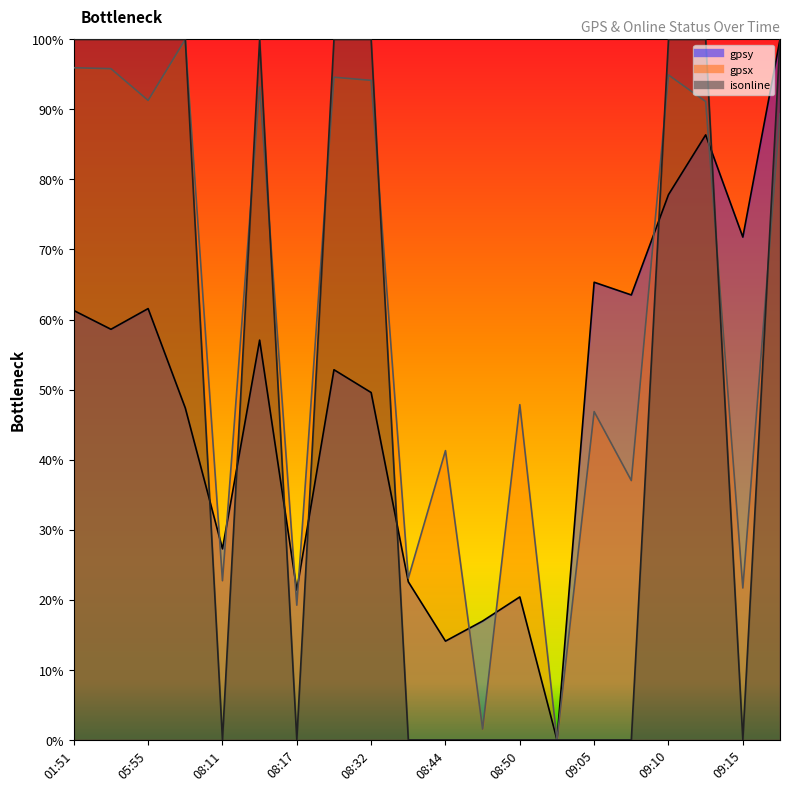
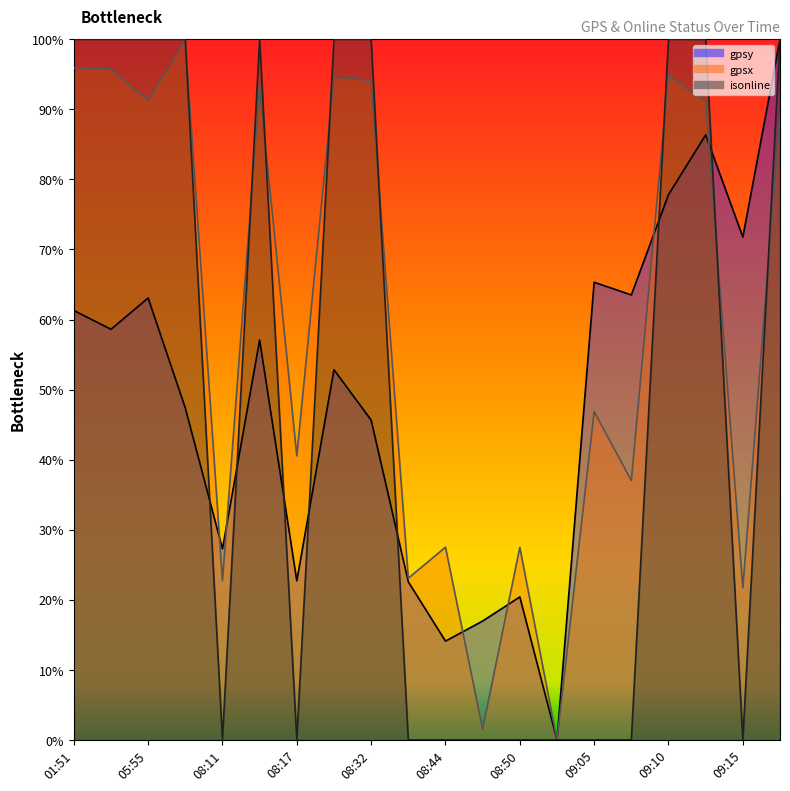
  {
    "gpsy": {
      "01:51": "61%",
-     "05:55": "62%",
+     "05:55": "63%",
      "08:11": "27%",
-     "08:17": "21%",
-     "08:32": "50%",
+     "08:17": "23%",
+     "08:32": "46%",
      "08:44": "14%",
      "08:50": "20%",
      "09:05": "65%",
      "09:15": "72%"
    },
    "gpsx": {
      "01:51": "96%",
      "05:55": "91%",
      "08:11": "23%",
-     "08:17": "19%",
+     "08:17": "41%",
      "08:32": "94%",
-     "08:44": "41%",
-     "08:50": "48%",
+     "08:44": "28%",
+     "08:50": "27%",
      "09:05": "47%",
      "09:15": "22%"
    },
    "isonline": {
      "01:51": "100%",
      "05:55": "100%",
      "08:11": "0%",
      "08:17": "0%",
      "08:32": "100%",
      "08:44": "0%",
      "08:50": "0%",
      "09:05": "0%",
      "09:15": "0%"
    }
  }
